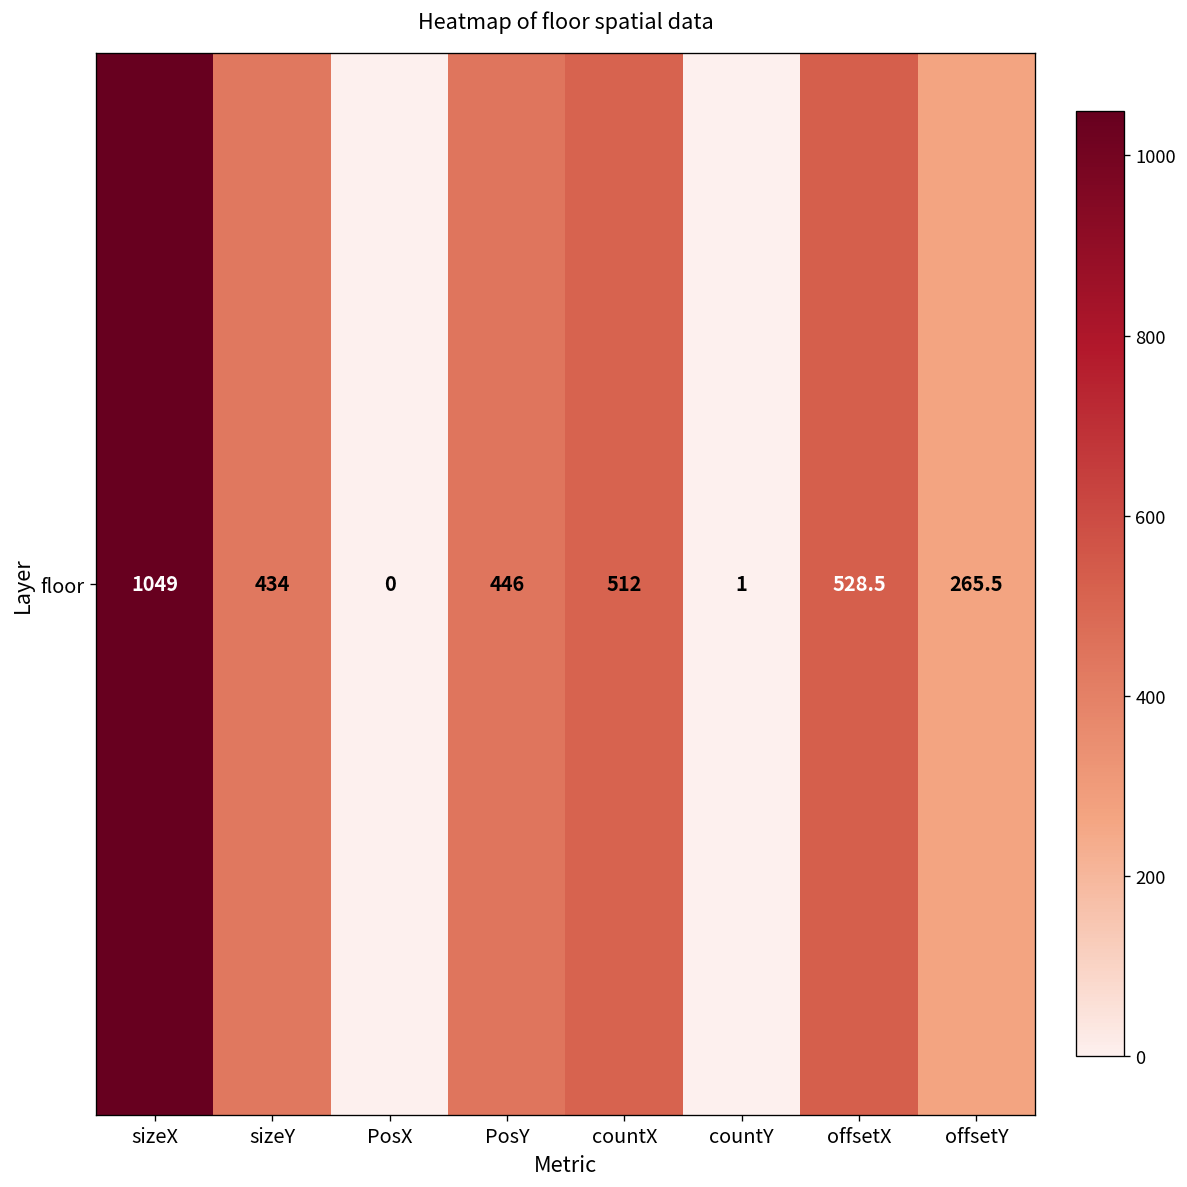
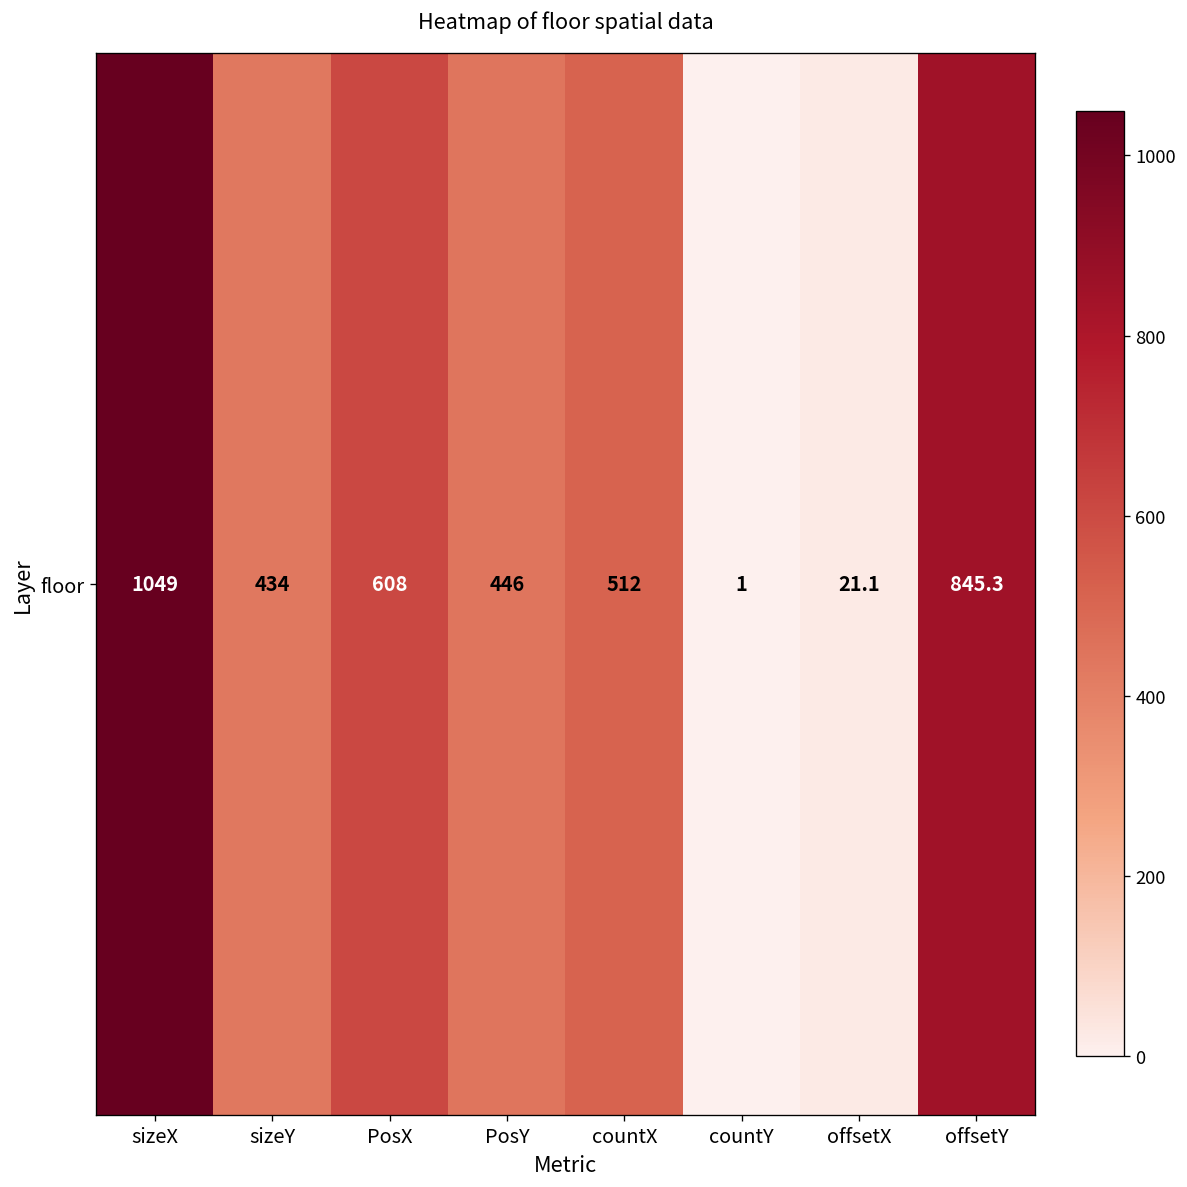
  {
    "floor": {
      "sizeX": 1049,
      "sizeY": 434,
-     "PosX": 0,
+     "PosX": 608,
      "PosY": 446,
      "countX": 512,
      "countY": 1,
-     "offsetX": 528.5,
-     "offsetY": 265.5
+     "offsetX": 21.1,
+     "offsetY": 845.3
    }
  }
